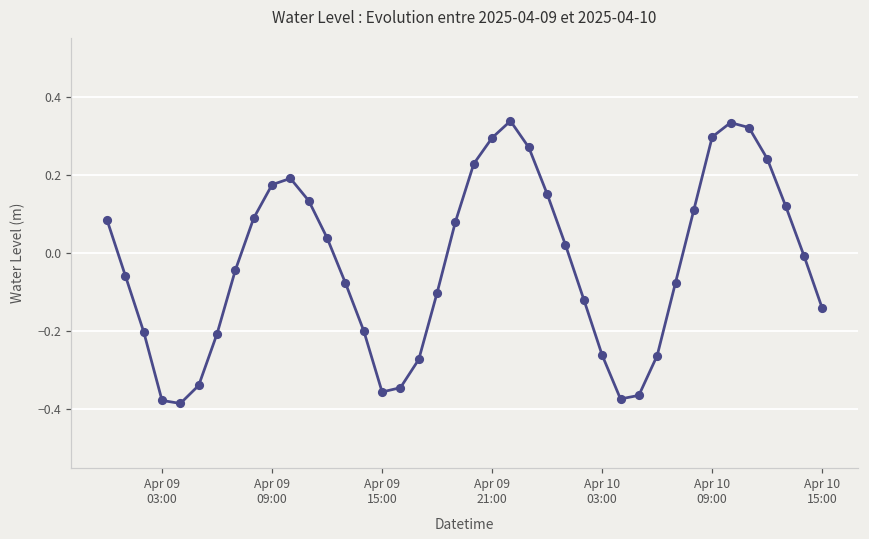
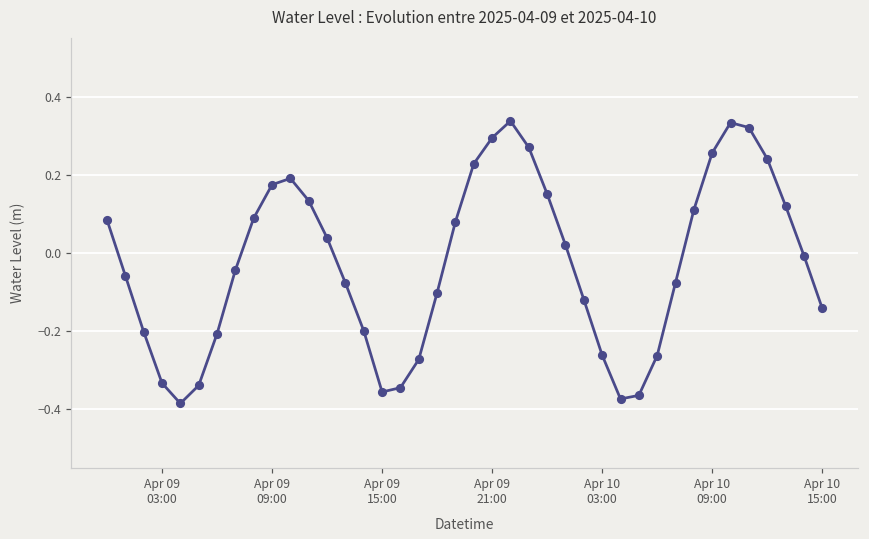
  {
-   "Apr 09 03:00": -0.38,
+   "Apr 09 03:00": -0.33,
    "Apr 09 09:00": 0.18,
    "Apr 09 15:00": -0.36,
    "Apr 09 21:00": 0.30,
    "Apr 10 03:00": -0.26,
-   "Apr 10 09:00": 0.30,
+   "Apr 10 09:00": 0.26,
    "Apr 10 15:00": -0.14
  }
